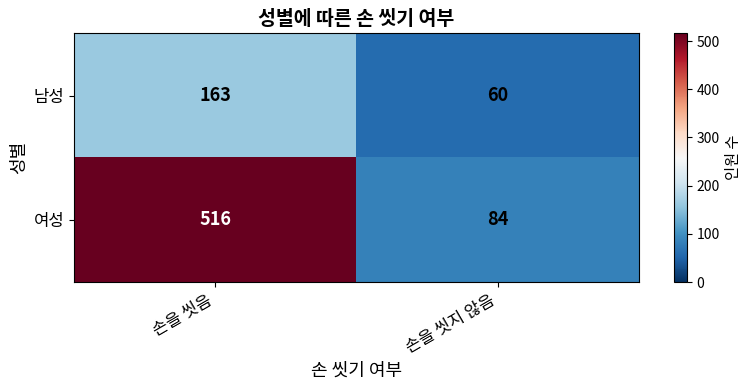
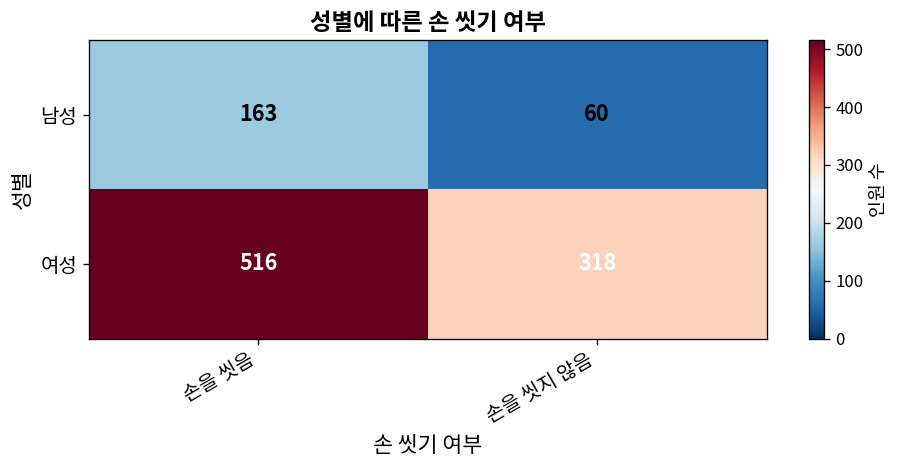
  {
    "남성": {
      "손을 씻음": 163,
      "손을 씻지 않음": 60
    },
    "여성": {
      "손을 씻음": 516,
-     "손을 씻지 않음": 84
+     "손을 씻지 않음": 318
    }
  }
